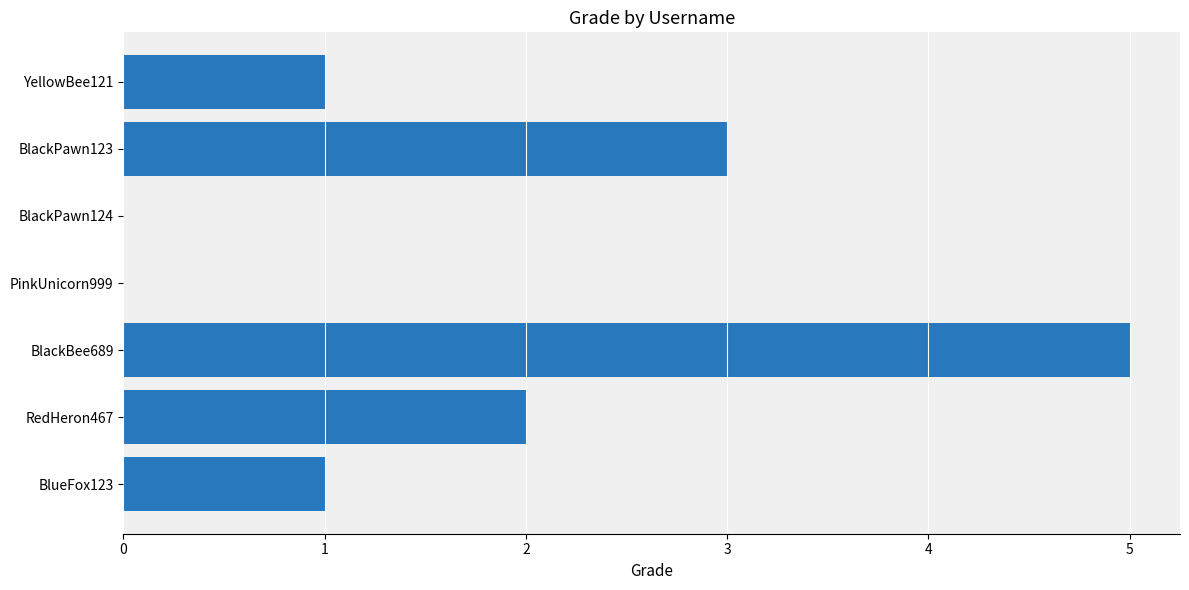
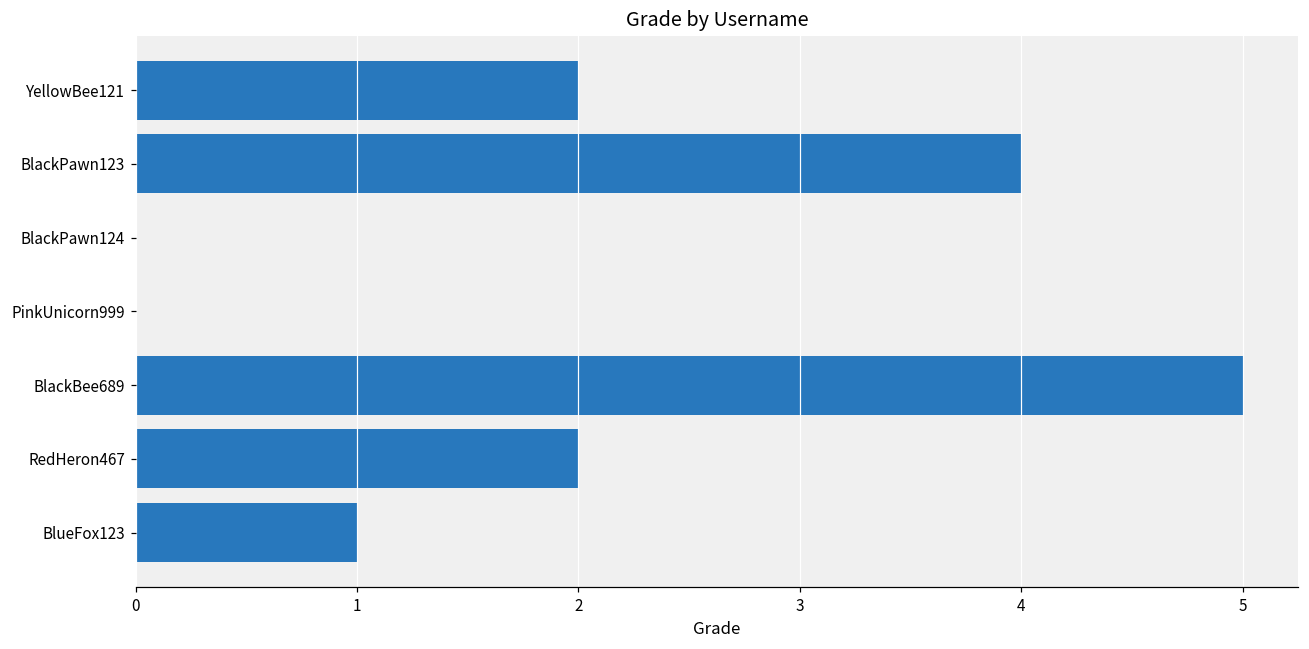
  {
-   "YellowBee121": 1,
-   "BlackPawn123": 3,
+   "YellowBee121": 2,
+   "BlackPawn123": 4,
    "BlackPawn124": 0,
    "PinkUnicorn999": 0,
    "BlackBee689": 5,
    "RedHeron467": 2,
    "BlueFox123": 1
  }
